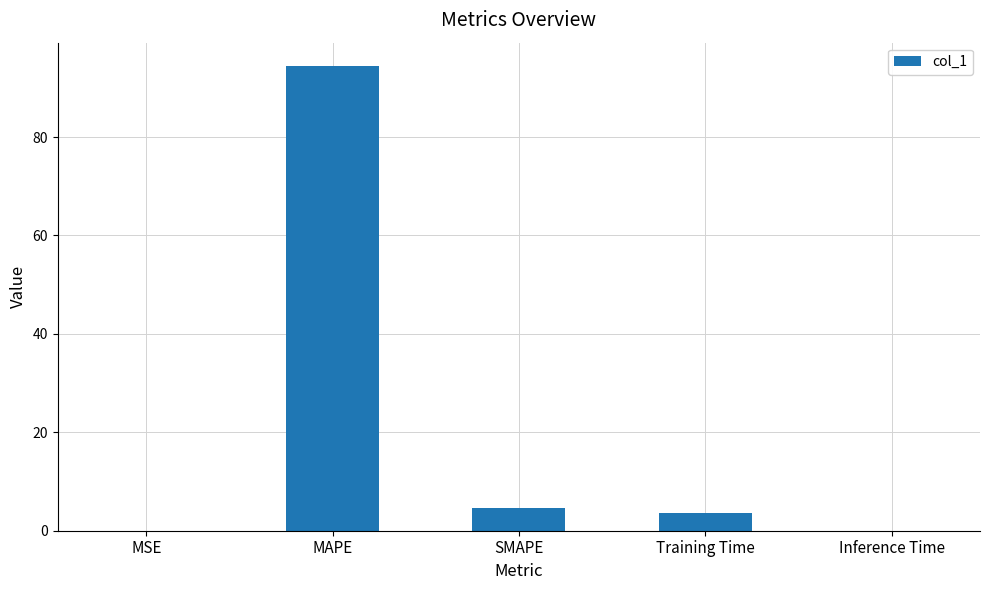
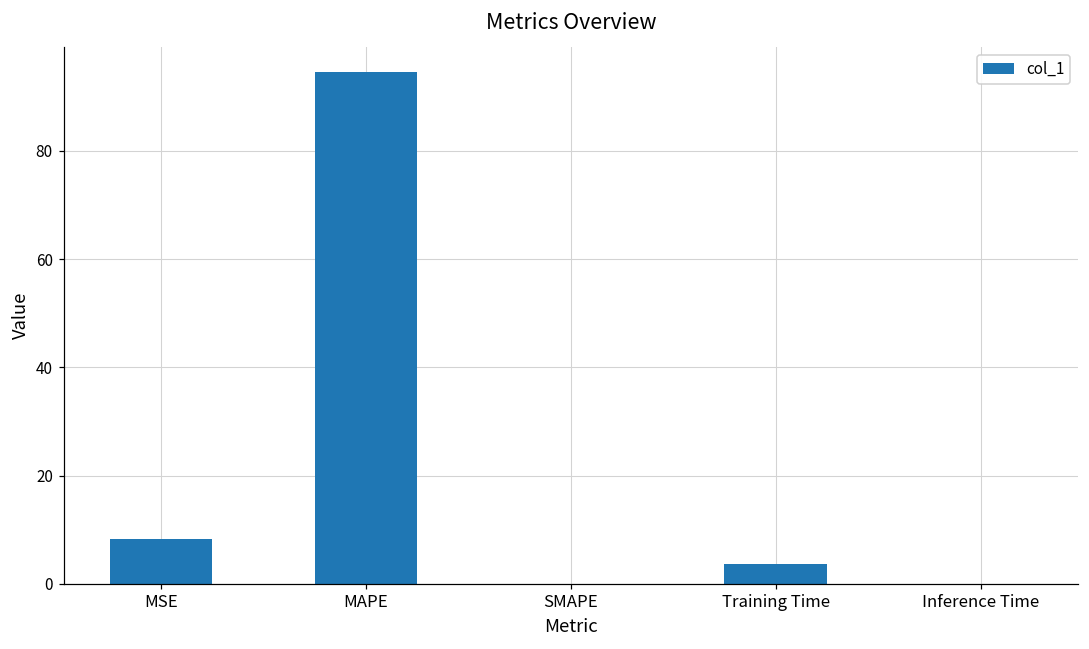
  {
-   "MSE": 0,
+   "MSE": 8,
    "MAPE": 94,
-   "SMAPE": 5,
+   "SMAPE": 0,
    "Training Time": 4
  }
